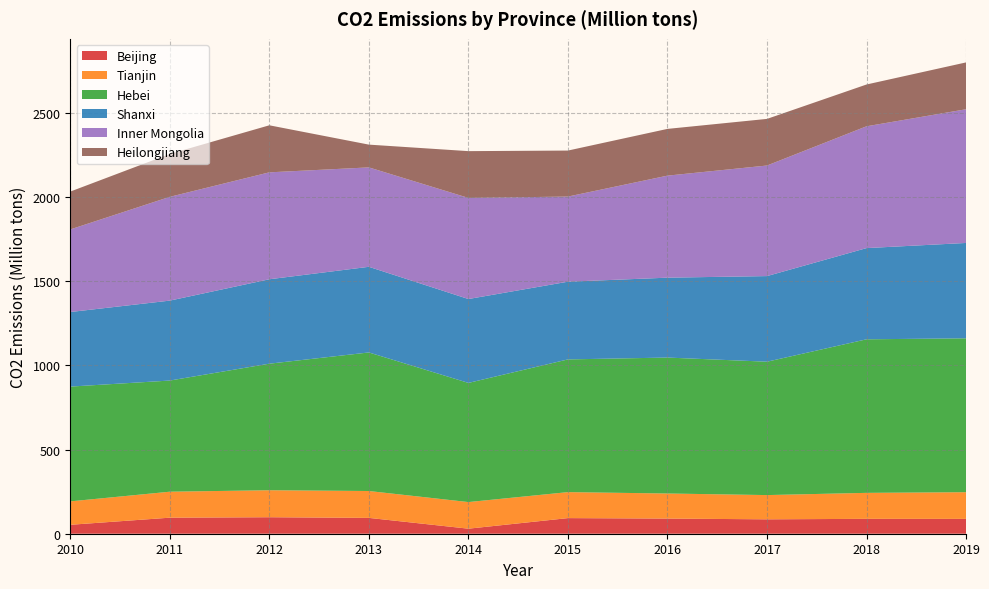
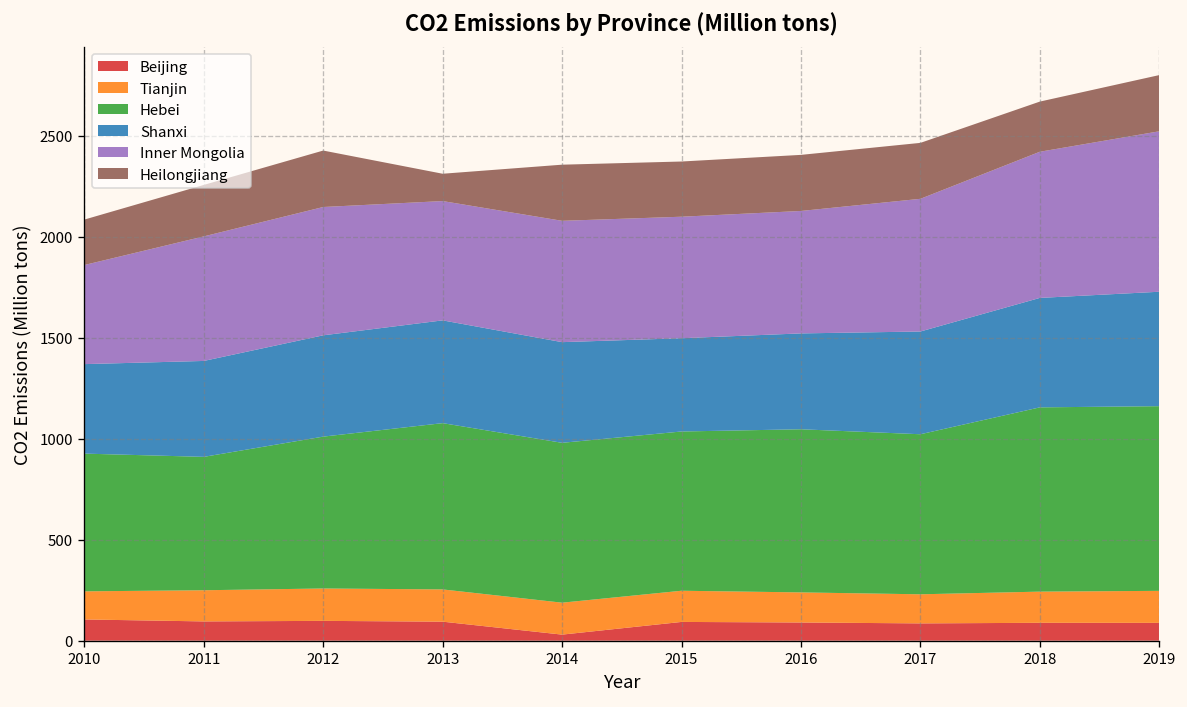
  {
    "Beijing": {
-     "2010": 50,
+     "2010": 110,
      "2011": 100,
      "2012": 100,
      "2013": 90,
      "2014": 30,
      "2015": 90,
      "2016": 90,
      "2017": 90,
      "2018": 90,
      "2019": 90
    },
    "Tianjin": {
      "2010": 140,
      "2011": 150,
      "2012": 160,
      "2013": 160,
      "2014": 160,
      "2015": 150,
      "2016": 150,
      "2017": 140,
      "2018": 150,
      "2019": 160
    },
    "Hebei": {
      "2010": 680,
      "2011": 660,
      "2012": 750,
      "2013": 820,
-     "2014": 710,
+     "2014": 790,
      "2015": 790,
      "2016": 810,
      "2017": 790,
      "2018": 910,
      "2019": 910
    },
    "Shanxi": {
      "2010": 440,
      "2011": 470,
      "2012": 500,
      "2013": 510,
      "2014": 500,
      "2015": 460,
      "2016": 470,
      "2017": 510,
      "2018": 540,
      "2019": 570
    },
    "Inner Mongolia": {
      "2010": 490,
      "2011": 620,
      "2012": 640,
      "2013": 590,
      "2014": 600,
-     "2015": 510,
+     "2015": 600,
      "2016": 610,
      "2017": 660,
      "2018": 720,
      "2019": 790
    },
    "Heilongjiang": {
      "2010": 220,
      "2012": 280,
      "2013": 140,
      "2014": 280,
      "2015": 270,
      "2016": 280,
      "2017": 280,
      "2018": 250,
      "2019": 280
    }
  }
